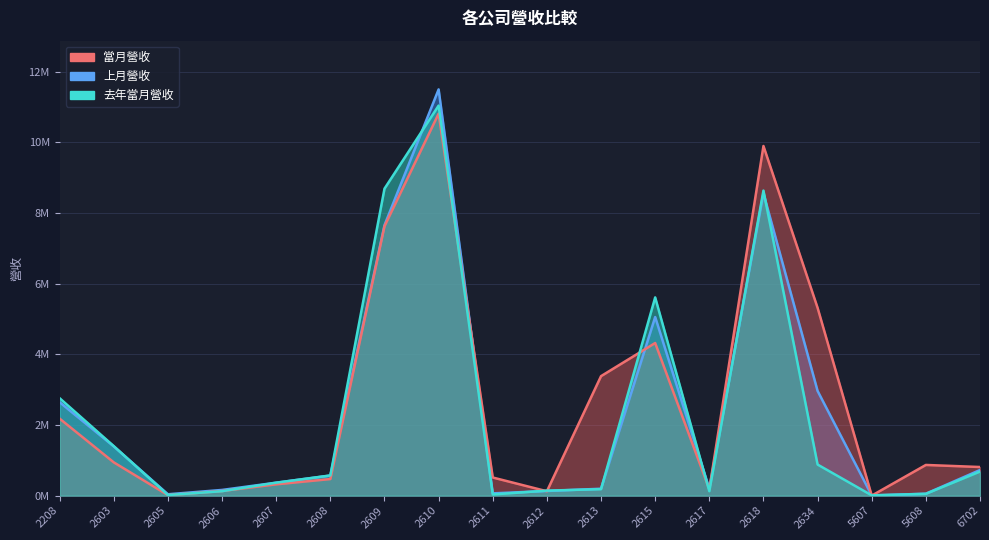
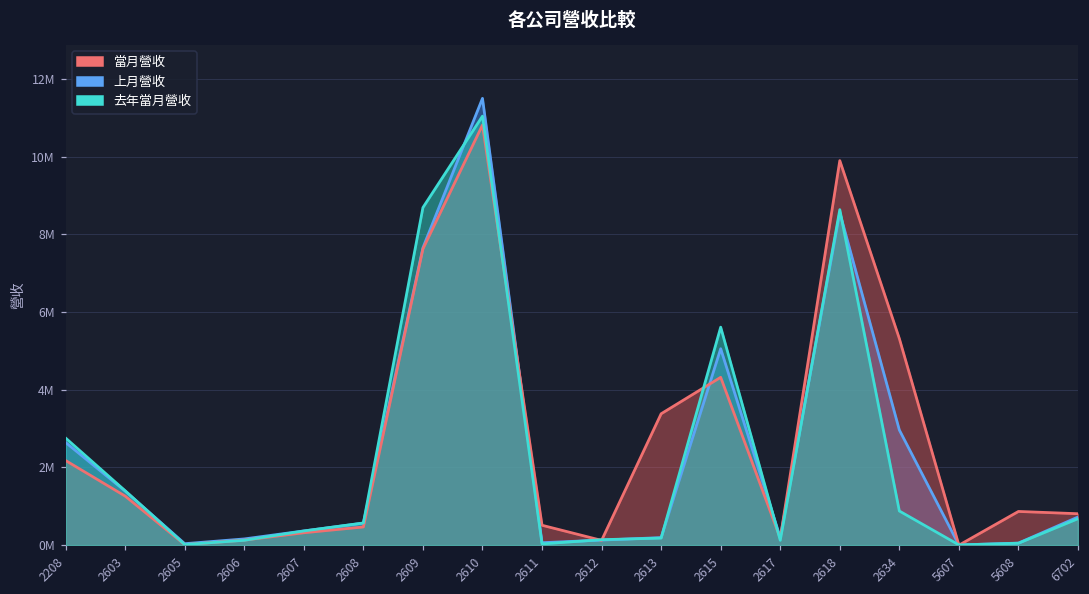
  {
    "當月營收": {
      "2208": 2200000,
-     "2603": 900000,
+     "2603": 1300000,
      "2608": 500000,
      "2610": 10800000,
      "2611": 500000,
      "2613": 3400000,
      "2615": 4300000,
      "2618": 9900000,
      "2634": 5300000,
      "5608": 900000,
      "6702": 800000
    }
  }
